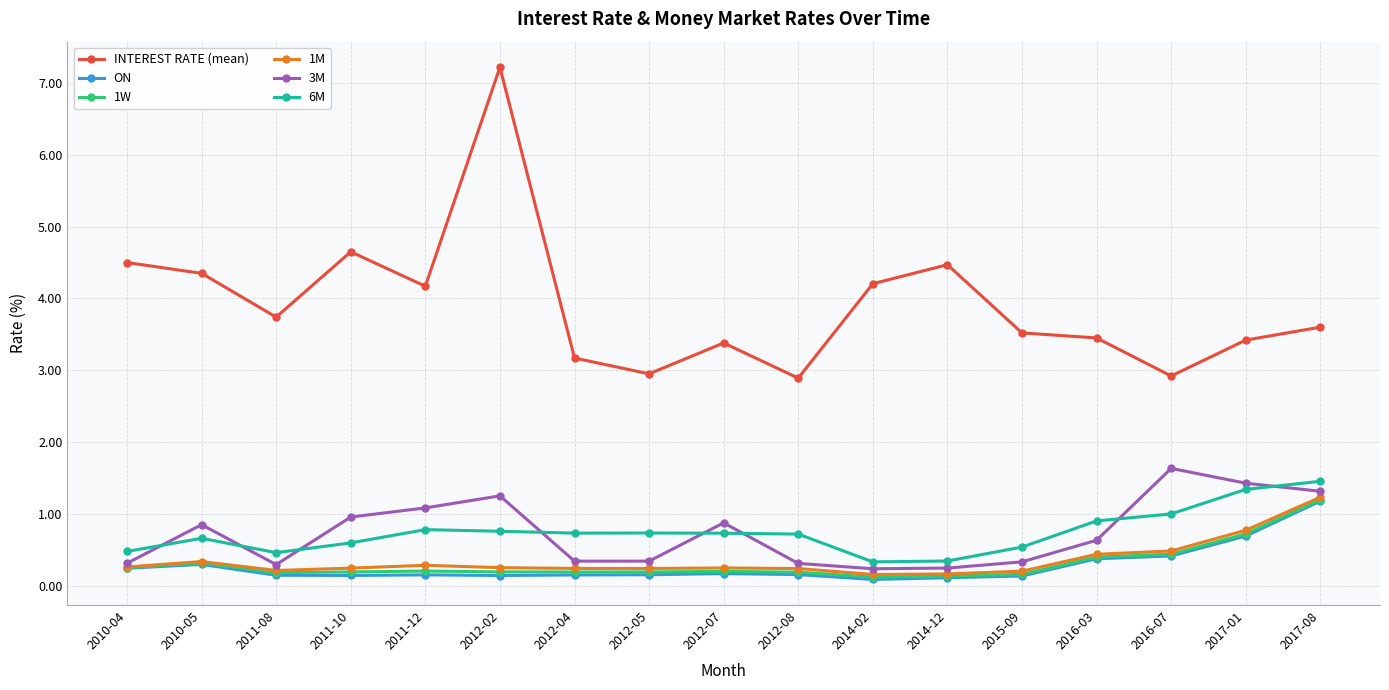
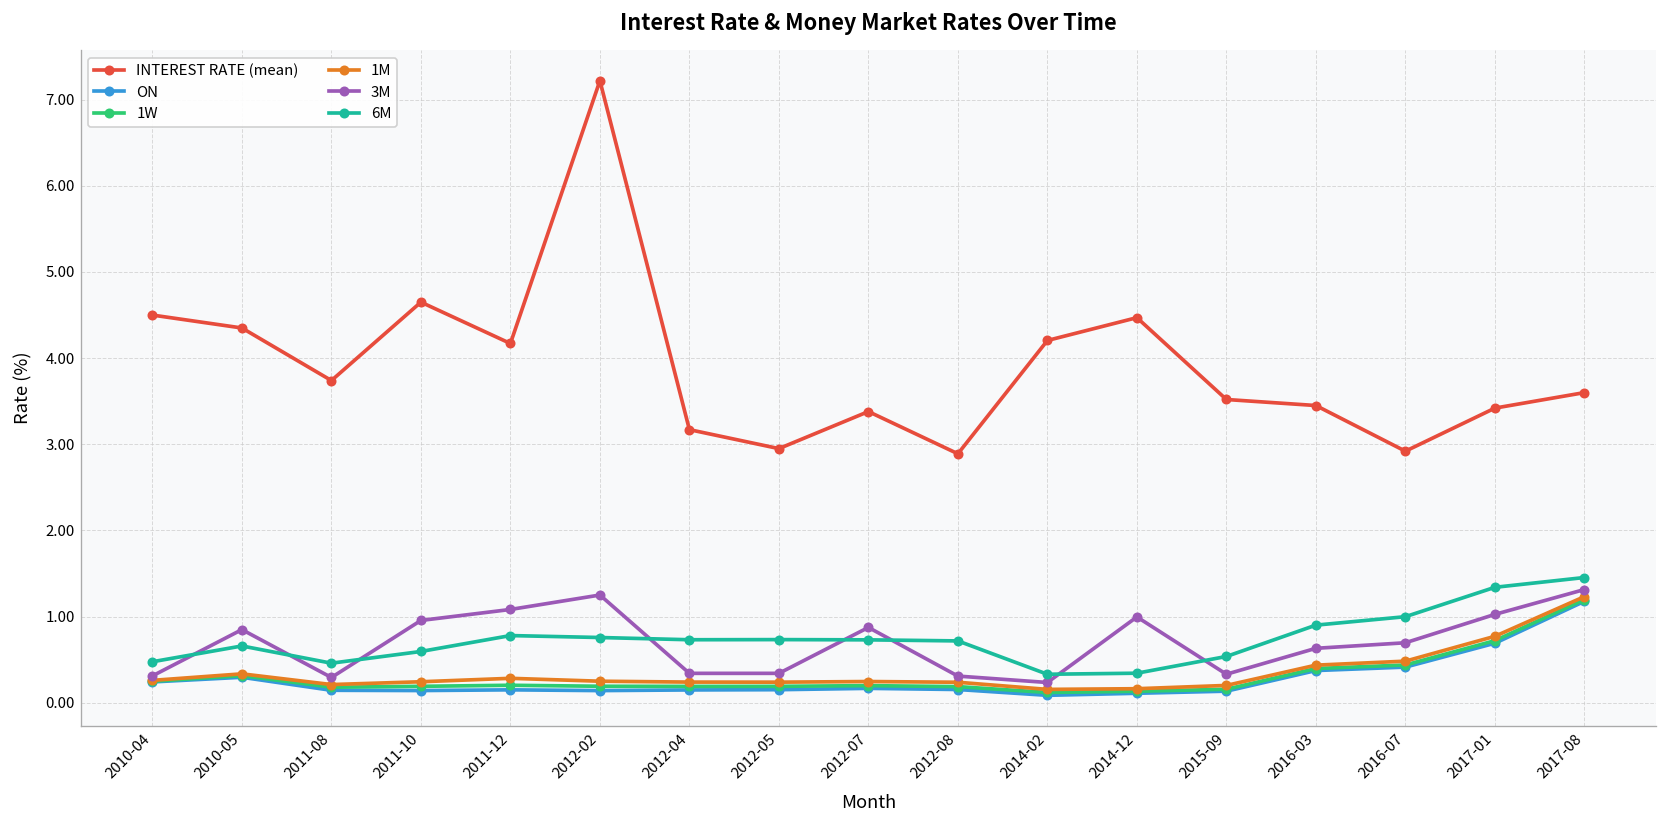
  {
    "ON": {
      "2011-10": 0.1,
      "2011-12": 0.1,
      "2012-02": 0.1,
      "2012-04": 0.1,
      "2012-05": 0.2
    },
    "3M": {
      "2010-04": 0.3,
      "2010-05": 0.8,
      "2011-08": 0.3,
      "2011-10": 1.0,
      "2011-12": 1.1,
      "2012-02": 1.3,
      "2012-04": 0.3,
      "2012-05": 0.3,
      "2012-07": 0.9,
      "2012-08": 0.3,
      "2014-02": 0.2,
-     "2014-12": 0.2,
+     "2014-12": 1.0,
      "2015-09": 0.3,
      "2016-03": 0.6,
-     "2016-07": 1.6,
-     "2017-01": 1.4,
+     "2016-07": 0.7,
+     "2017-01": 1.0,
      "2017-08": 1.3
    }
  }
